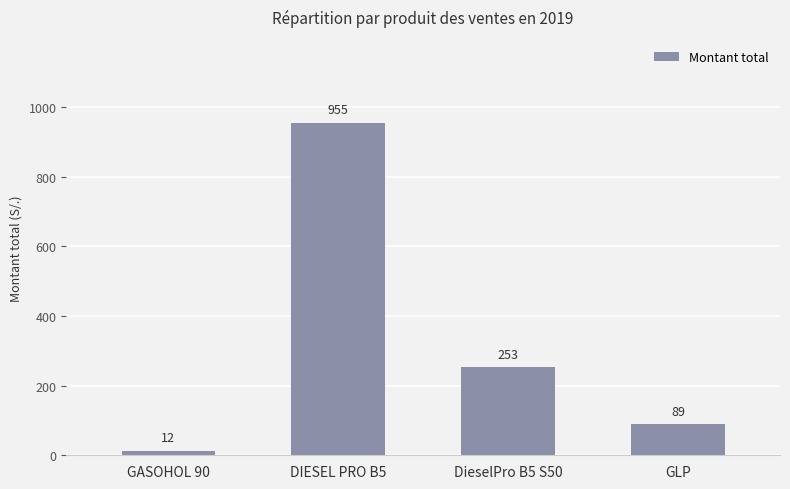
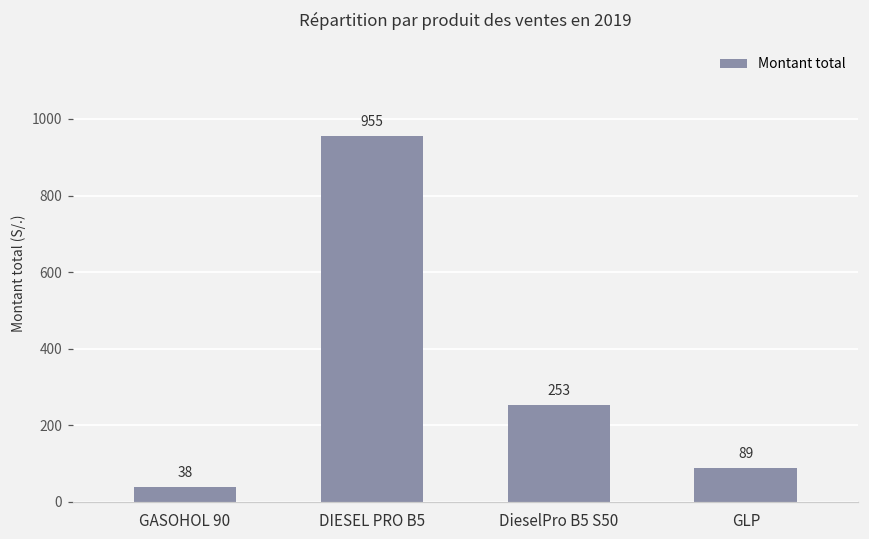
  {
-   "GASOHOL 90": 12,
+   "GASOHOL 90": 38,
    "DIESEL PRO B5": 955,
    "DieselPro B5 S50": 253,
    "GLP": 89
  }
